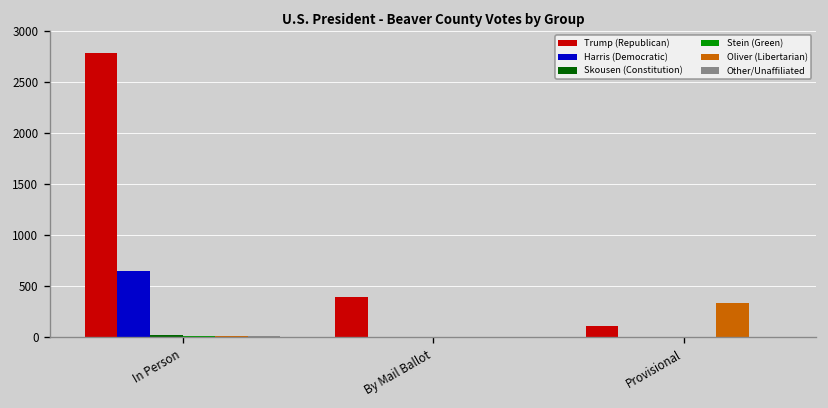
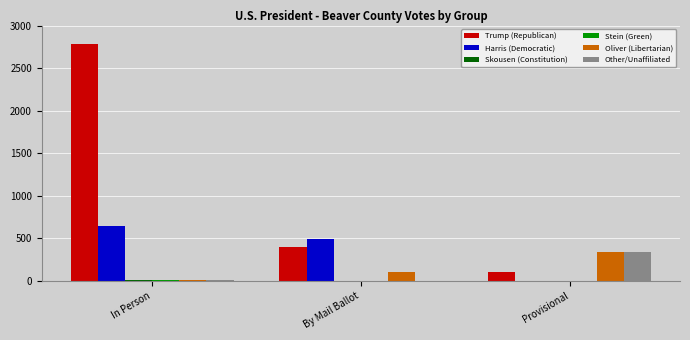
  {
    "Trump (Republican)": {
      "In Person": 2800,
      "By Mail Ballot": 400,
      "Provisional": 100
    },
    "Harris (Democratic)": {
      "In Person": 600,
-     "By Mail Ballot": 0,
+     "By Mail Ballot": 500,
      "Provisional": 0
    },
    "Oliver (Libertarian)": {
-     "By Mail Ballot": 0,
+     "By Mail Ballot": 100,
      "Provisional": 300
    },
    "Other/Unaffiliated": {
      "By Mail Ballot": 0,
-     "Provisional": 0
+     "Provisional": 300
    }
  }
